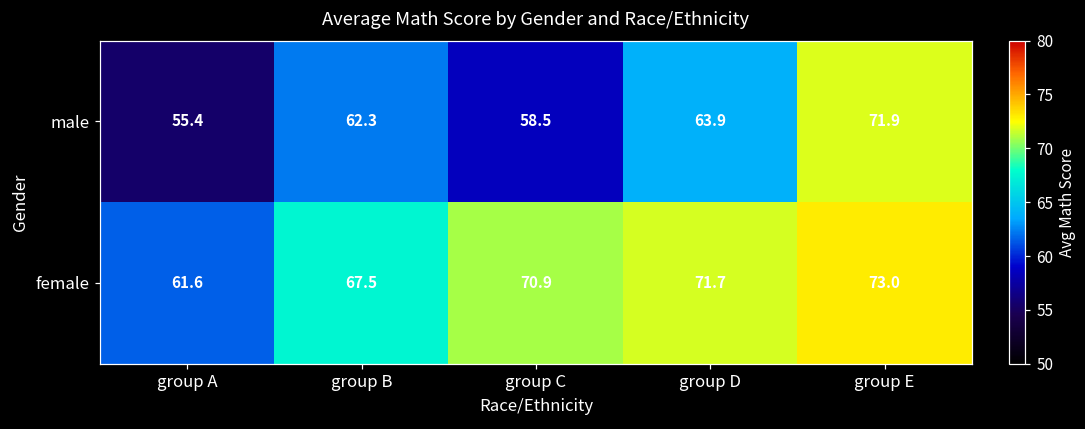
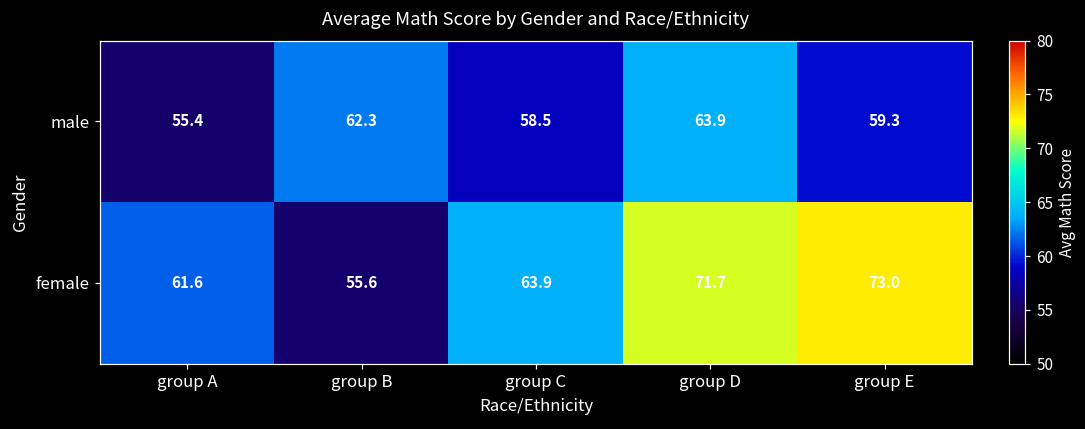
  {
    "male": {
      "group A": 55.4,
      "group B": 62.3,
      "group C": 58.5,
      "group D": 63.9,
-     "group E": 71.9
+     "group E": 59.3
    },
    "female": {
      "group A": 61.6,
-     "group B": 67.5,
-     "group C": 70.9,
+     "group B": 55.6,
+     "group C": 63.9,
      "group D": 71.7,
      "group E": 73.0
    }
  }
